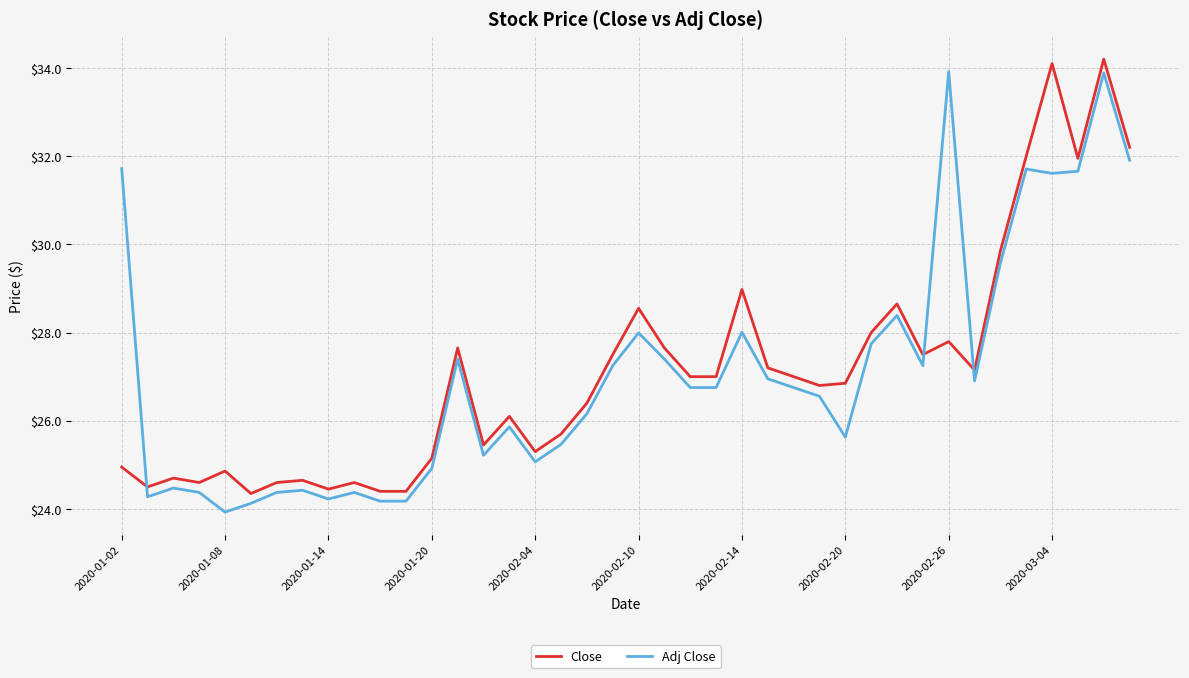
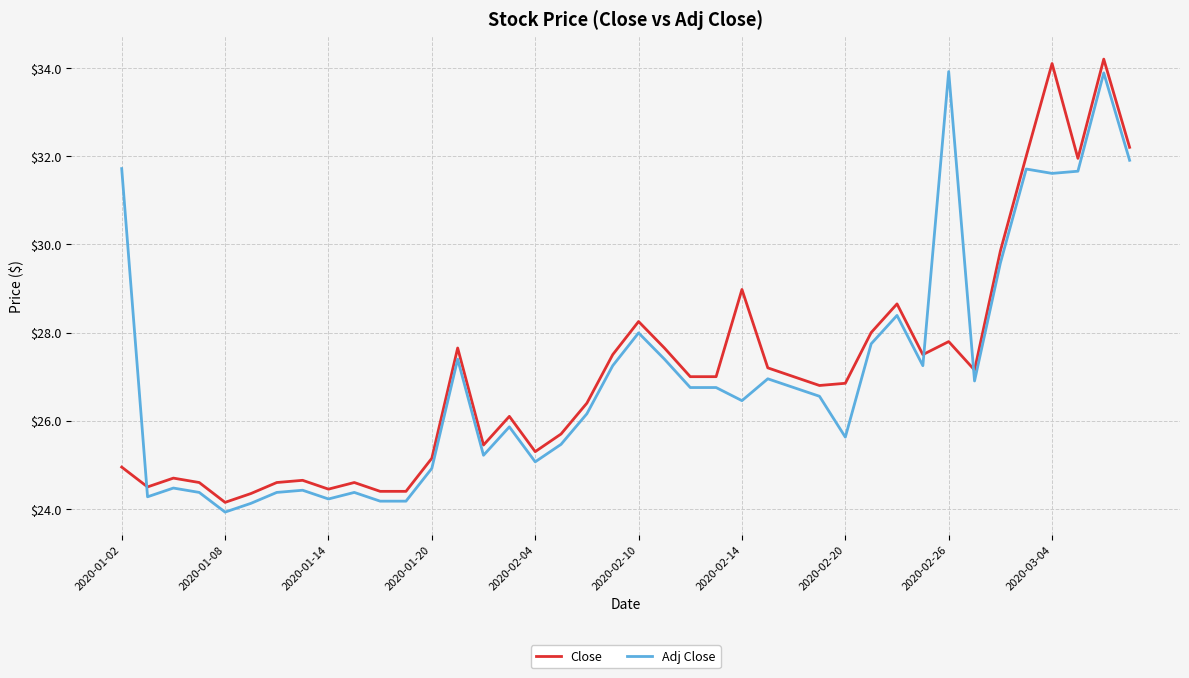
  {
    "Close": {
      "2020-01-02": "$25.0",
-     "2020-01-08": "$24.9",
+     "2020-01-08": "$24.2",
      "2020-01-14": "$24.5",
      "2020-01-20": "$25.2",
      "2020-02-04": "$25.3",
-     "2020-02-10": "$28.6",
+     "2020-02-10": "$28.3",
      "2020-02-14": "$29.0",
      "2020-02-20": "$26.9",
      "2020-02-26": "$27.8",
      "2020-03-04": "$34.1"
    },
    "Adj Close": {
      "2020-01-02": "$31.7",
      "2020-01-08": "$23.9",
      "2020-01-14": "$24.2",
      "2020-01-20": "$24.9",
      "2020-02-04": "$25.1",
      "2020-02-10": "$28.0",
-     "2020-02-14": "$28.0",
+     "2020-02-14": "$26.5",
      "2020-02-20": "$25.6",
      "2020-02-26": "$33.9",
      "2020-03-04": "$31.6"
    }
  }
